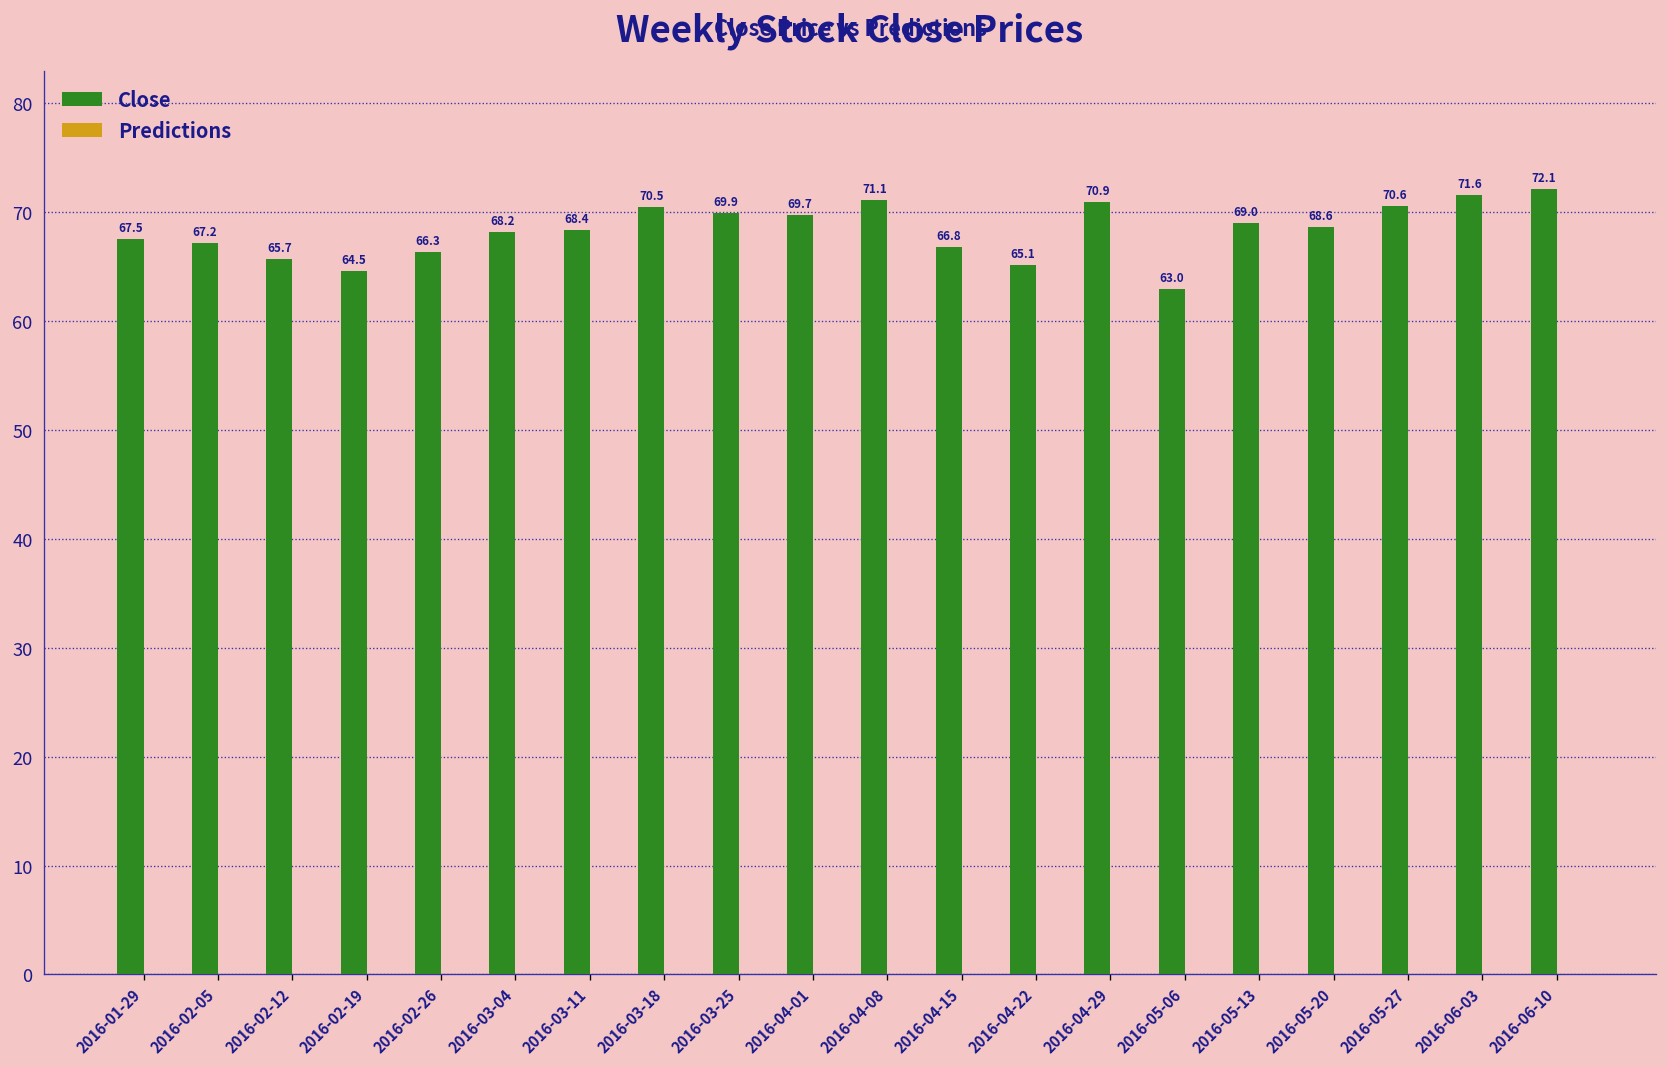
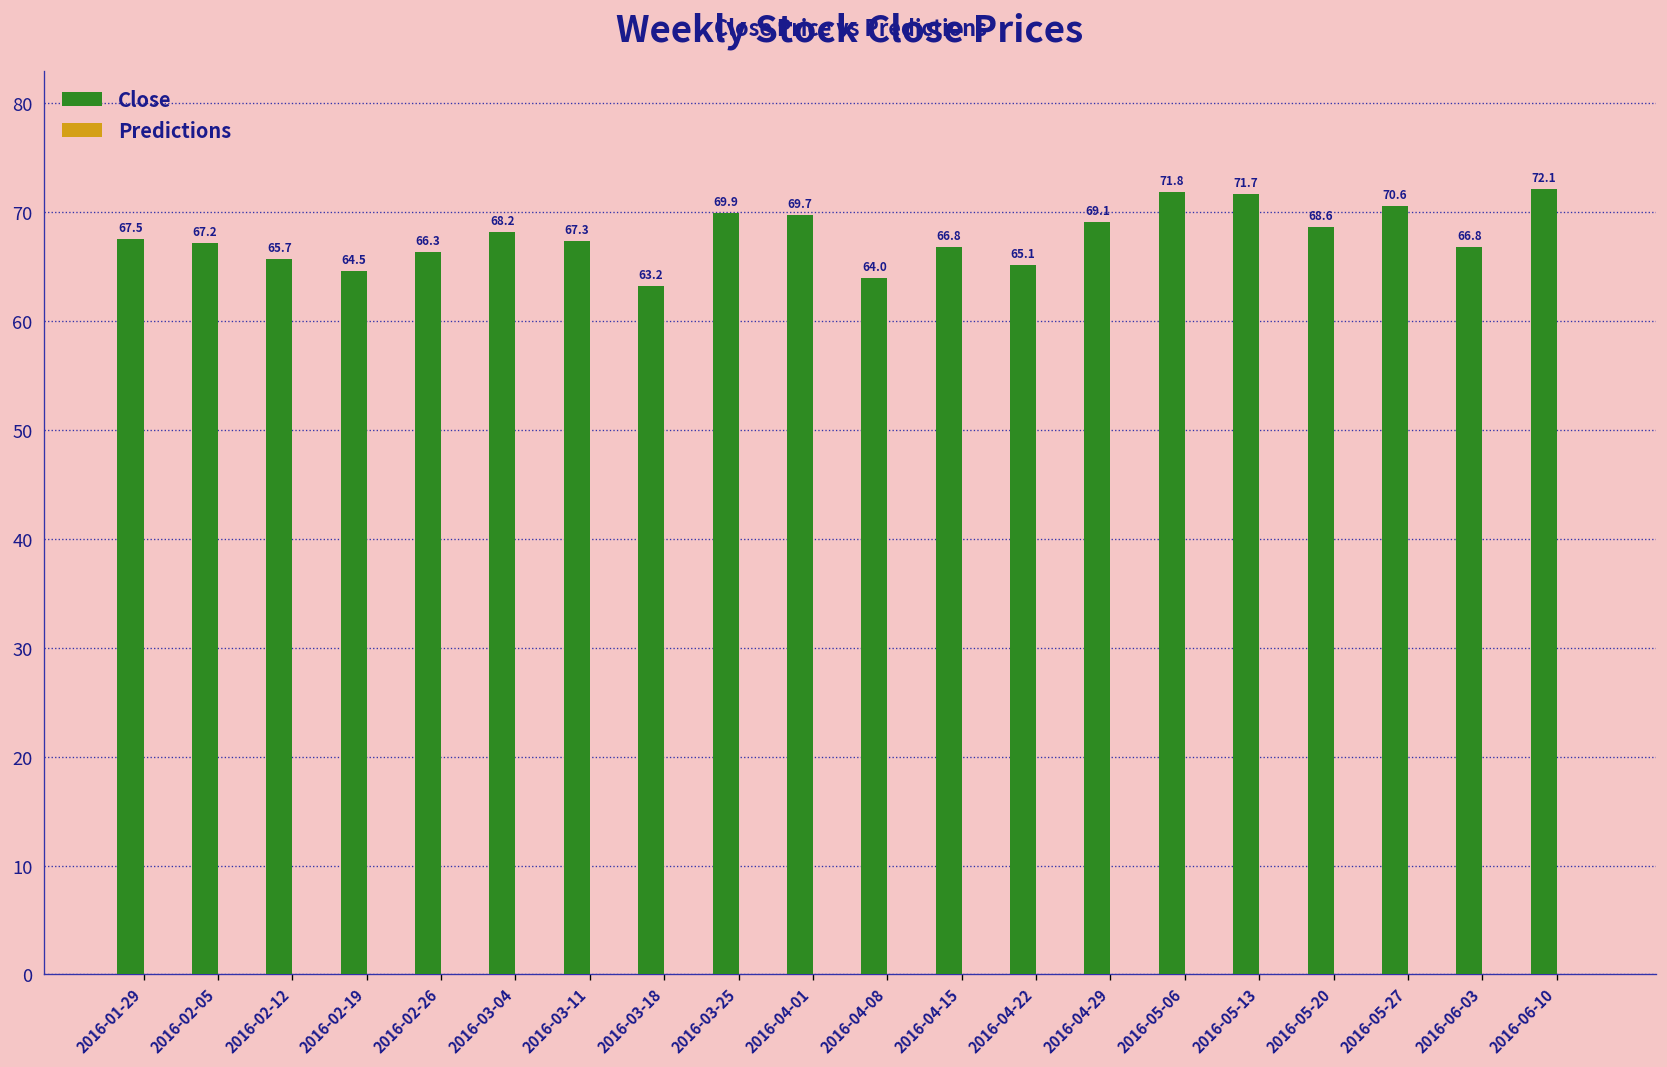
  {
    "Close": {
      "2016-01-29": 67.5,
      "2016-02-05": 67.2,
      "2016-02-12": 65.7,
      "2016-02-19": 64.5,
      "2016-02-26": 66.3,
      "2016-03-04": 68.2,
-     "2016-03-11": 68.4,
-     "2016-03-18": 70.5,
+     "2016-03-11": 67.3,
+     "2016-03-18": 63.2,
      "2016-03-25": 69.9,
      "2016-04-01": 69.7,
-     "2016-04-08": 71.1,
+     "2016-04-08": 64.0,
      "2016-04-15": 66.8,
      "2016-04-22": 65.1,
-     "2016-04-29": 70.9,
-     "2016-05-06": 63.0,
-     "2016-05-13": 69.0,
+     "2016-04-29": 69.1,
+     "2016-05-06": 71.8,
+     "2016-05-13": 71.7,
      "2016-05-20": 68.6,
      "2016-05-27": 70.6,
-     "2016-06-03": 71.6,
+     "2016-06-03": 66.8,
      "2016-06-10": 72.1
    },
    "Predictions": {
      "2016-01-29": 0,
      "2016-02-05": 0,
      "2016-02-12": 0,
      "2016-02-19": 0,
      "2016-02-26": 0,
      "2016-03-04": 0,
      "2016-03-11": 0,
      "2016-03-18": 0,
      "2016-03-25": 0,
      "2016-04-01": 0,
      "2016-04-08": 0,
      "2016-04-15": 0,
      "2016-04-22": 0,
      "2016-04-29": 0,
      "2016-05-06": 0,
      "2016-05-13": 0,
      "2016-05-20": 0,
      "2016-05-27": 0,
      "2016-06-03": 0,
      "2016-06-10": 0
    }
  }
